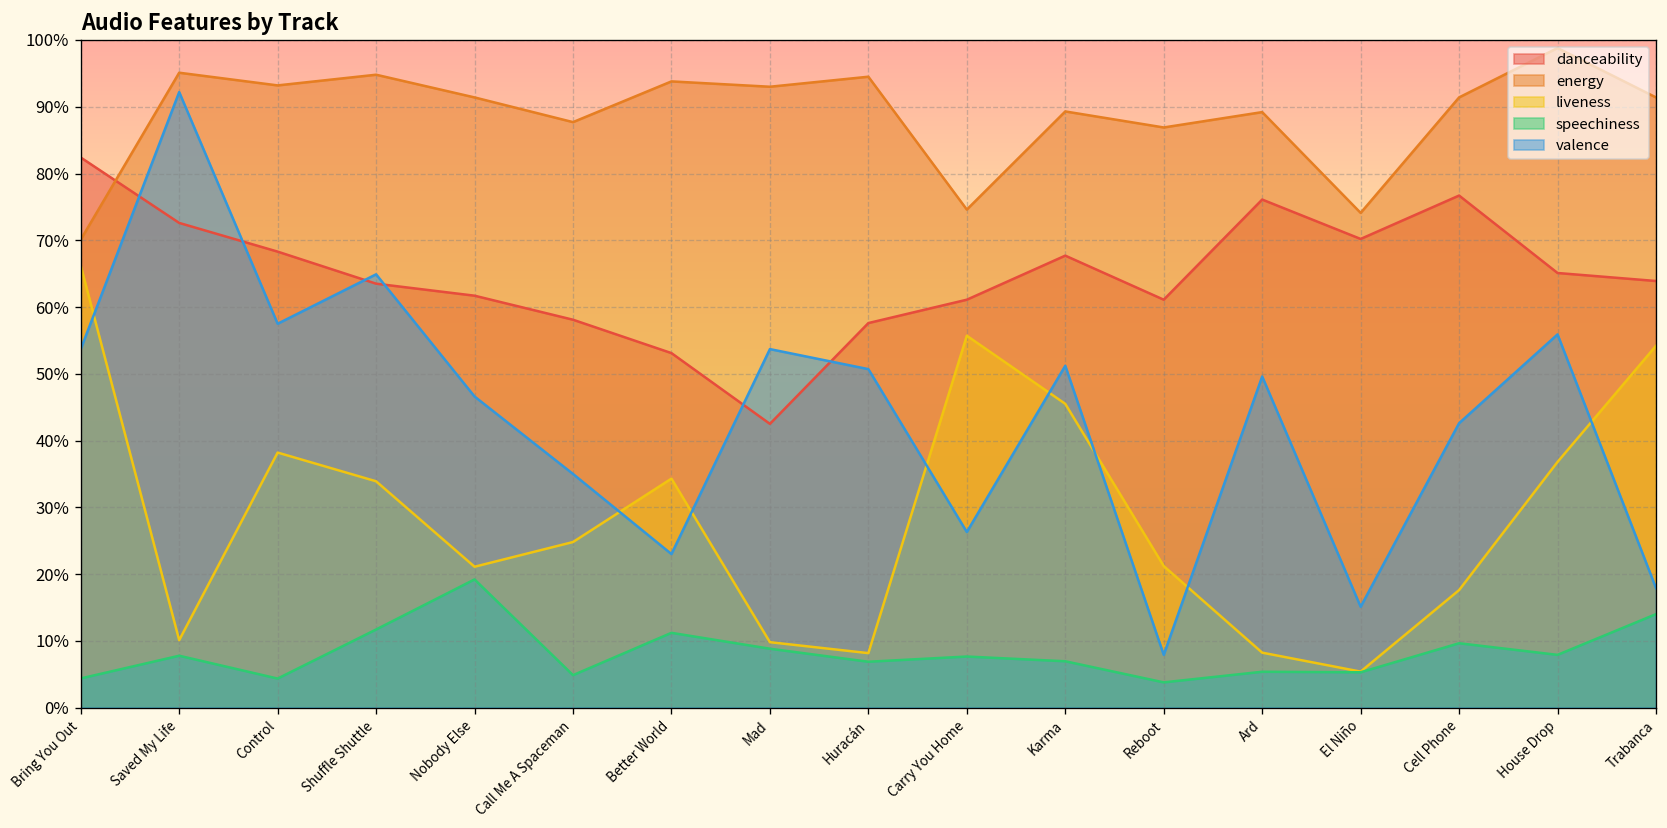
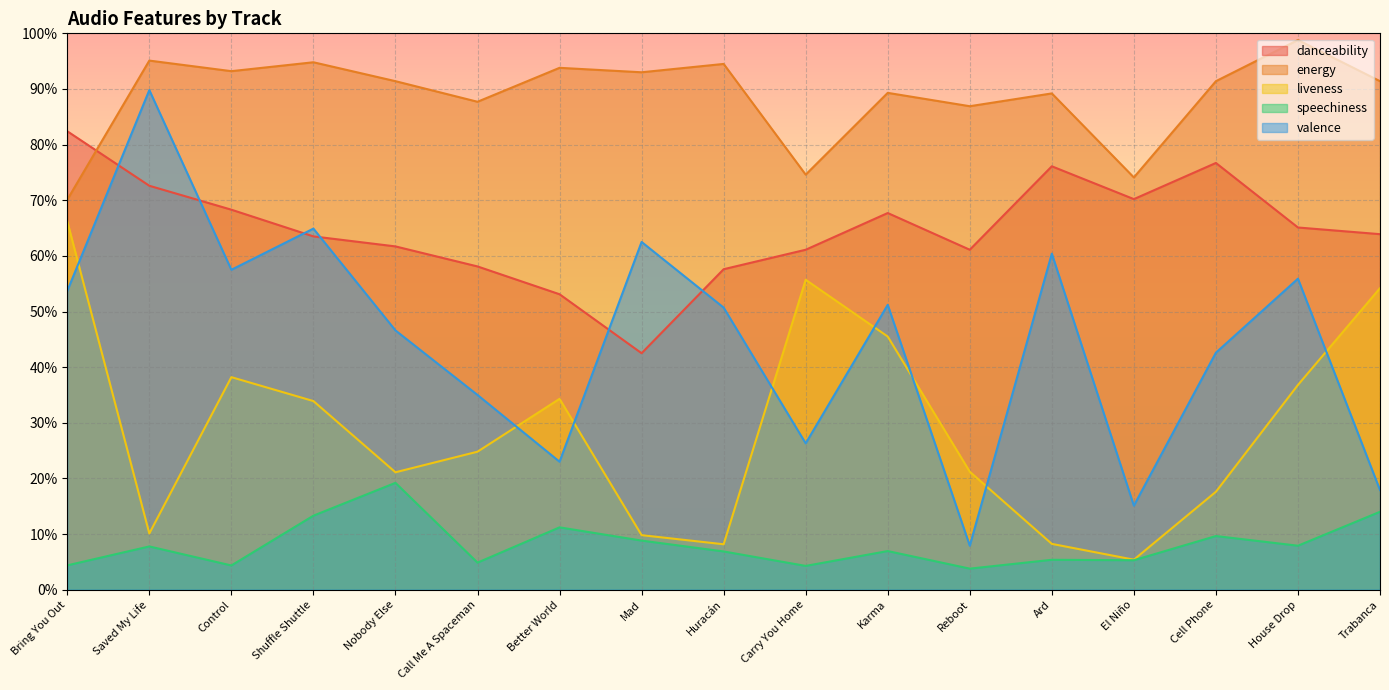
  {
    "speechiness": {
      "Bring You Out": "4%",
      "Saved My Life": "8%",
      "Control": "4%",
-     "Shuffle Shuttle": "12%",
+     "Shuffle Shuttle": "13%",
      "Nobody Else": "19%",
      "Call Me A Spaceman": "5%",
      "Better World": "11%",
      "Mad": "9%",
      "Huracán": "7%",
-     "Carry You Home": "8%",
+     "Carry You Home": "4%",
      "Karma": "7%",
      "Reboot": "4%",
      "Ard": "5%",
      "Cell Phone": "10%",
      "House Drop": "8%",
      "Trabanca": "14%"
    },
    "valence": {
      "Bring You Out": "54%",
-     "Saved My Life": "92%",
+     "Saved My Life": "90%",
      "Control": "57%",
      "Shuffle Shuttle": "65%",
      "Nobody Else": "47%",
      "Call Me A Spaceman": "35%",
      "Better World": "23%",
-     "Mad": "54%",
+     "Mad": "63%",
      "Huracán": "51%",
      "Carry You Home": "26%",
      "Karma": "51%",
      "Reboot": "8%",
-     "Ard": "50%",
+     "Ard": "60%",
      "El Niño": "15%",
      "Cell Phone": "43%",
      "House Drop": "56%",
      "Trabanca": "18%"
    }
  }
